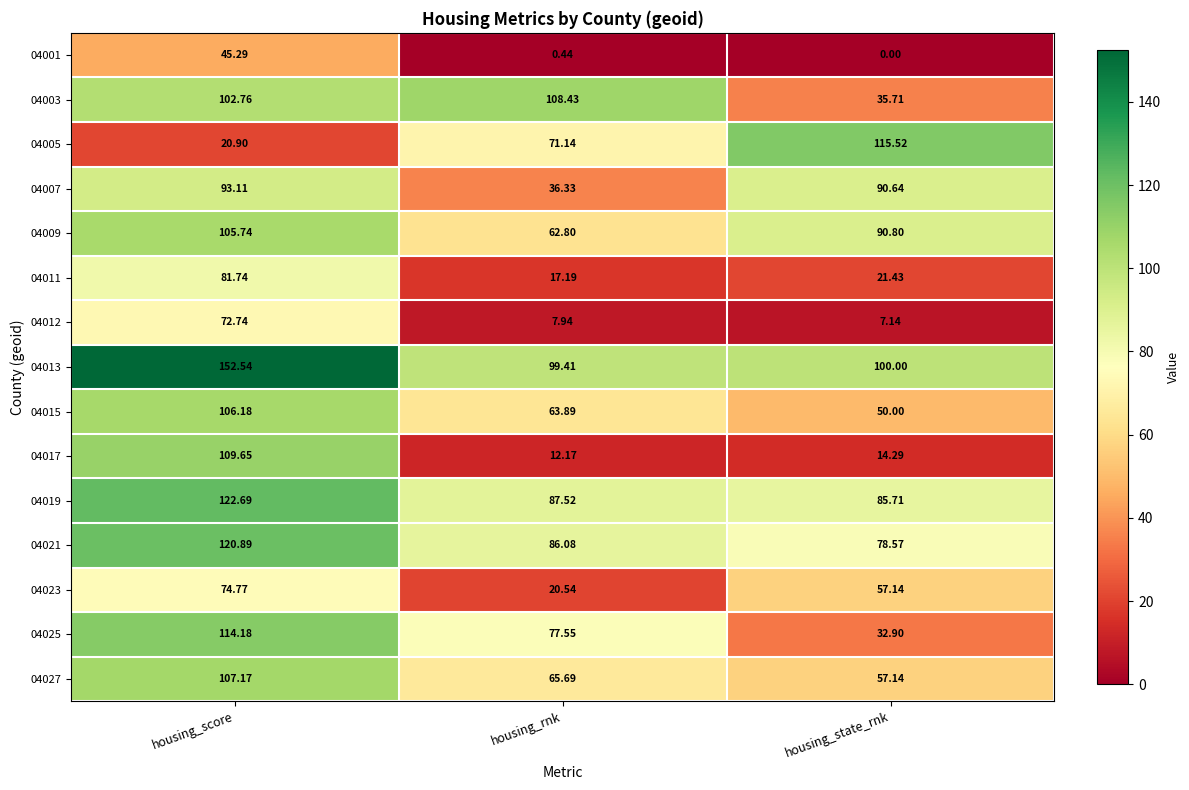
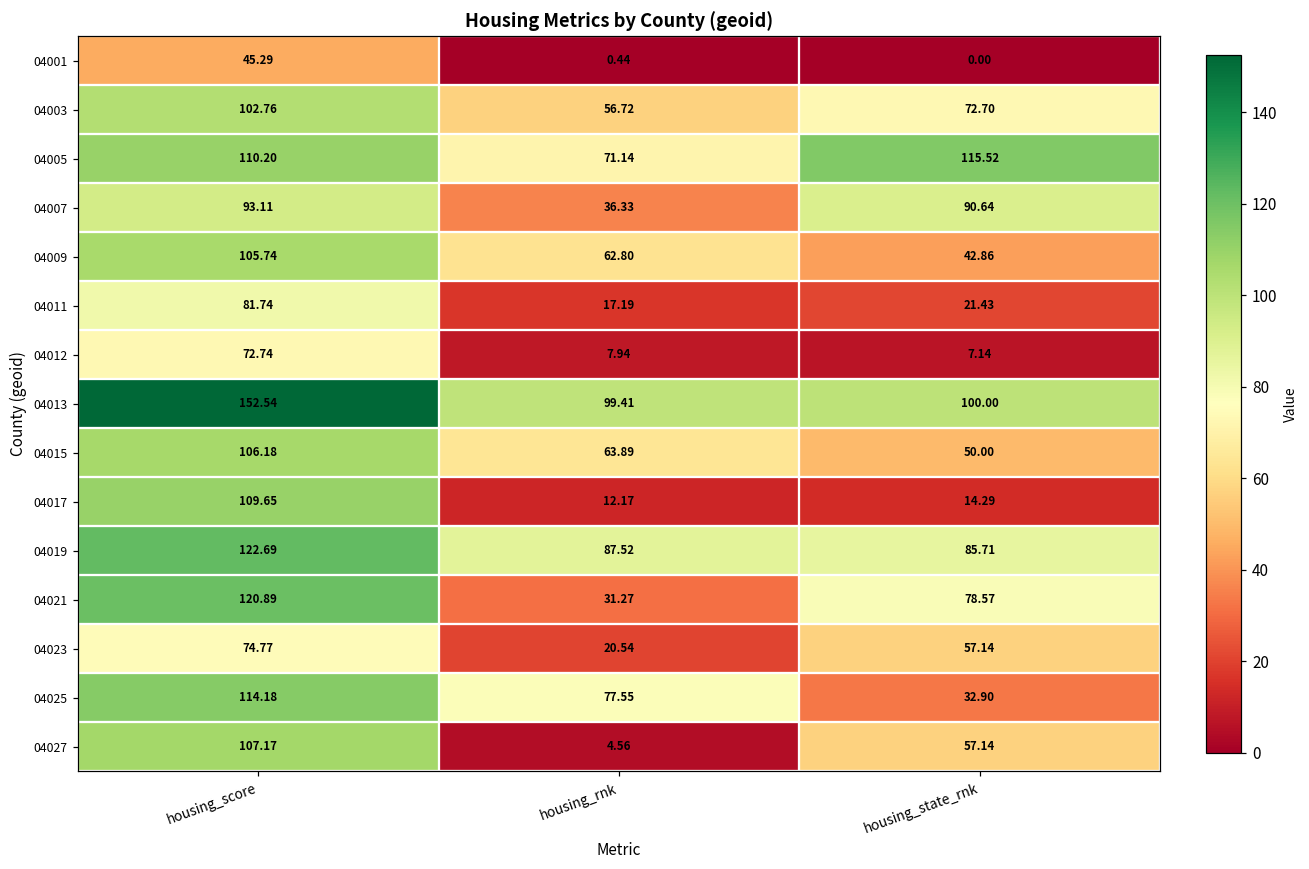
  {
    "04001": {
      "housing_score": 45.29,
      "housing_rnk": 0.44,
      "housing_state_rnk": 0.00
    },
    "04003": {
      "housing_score": 102.76,
-     "housing_rnk": 108.43,
-     "housing_state_rnk": 35.71
+     "housing_rnk": 56.72,
+     "housing_state_rnk": 72.70
    },
    "04005": {
-     "housing_score": 20.90,
+     "housing_score": 110.20,
      "housing_rnk": 71.14,
      "housing_state_rnk": 115.52
    },
    "04007": {
      "housing_score": 93.11,
      "housing_rnk": 36.33,
      "housing_state_rnk": 90.64
    },
    "04009": {
      "housing_score": 105.74,
      "housing_rnk": 62.80,
-     "housing_state_rnk": 90.80
+     "housing_state_rnk": 42.86
    },
    "04011": {
      "housing_score": 81.74,
      "housing_rnk": 17.19,
      "housing_state_rnk": 21.43
    },
    "04012": {
      "housing_score": 72.74,
      "housing_rnk": 7.94,
      "housing_state_rnk": 7.14
    },
    "04013": {
      "housing_score": 152.54,
      "housing_rnk": 99.41,
      "housing_state_rnk": 100.00
    },
    "04015": {
      "housing_score": 106.18,
      "housing_rnk": 63.89,
      "housing_state_rnk": 50.00
    },
    "04017": {
      "housing_score": 109.65,
      "housing_rnk": 12.17,
      "housing_state_rnk": 14.29
    },
    "04019": {
      "housing_score": 122.69,
      "housing_rnk": 87.52,
      "housing_state_rnk": 85.71
    },
    "04021": {
      "housing_score": 120.89,
-     "housing_rnk": 86.08,
+     "housing_rnk": 31.27,
      "housing_state_rnk": 78.57
    },
    "04023": {
      "housing_score": 74.77,
      "housing_rnk": 20.54,
      "housing_state_rnk": 57.14
    },
    "04025": {
      "housing_score": 114.18,
      "housing_rnk": 77.55,
      "housing_state_rnk": 32.90
    },
    "04027": {
      "housing_score": 107.17,
-     "housing_rnk": 65.69,
+     "housing_rnk": 4.56,
      "housing_state_rnk": 57.14
    }
  }
